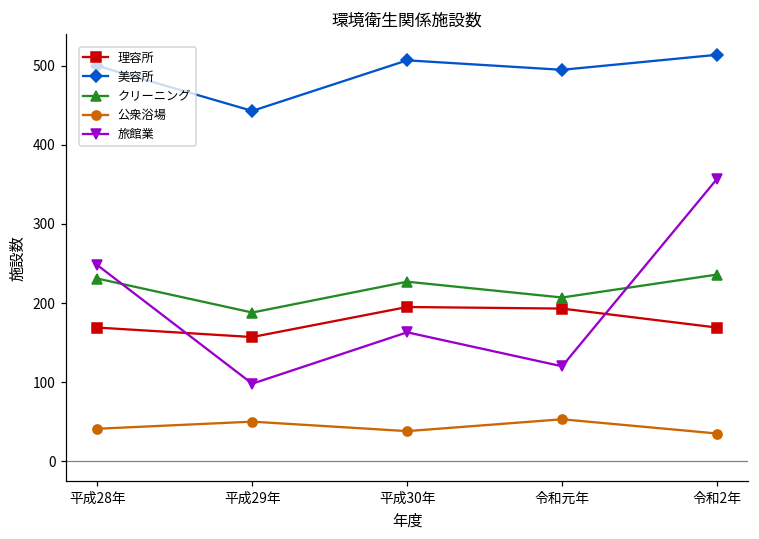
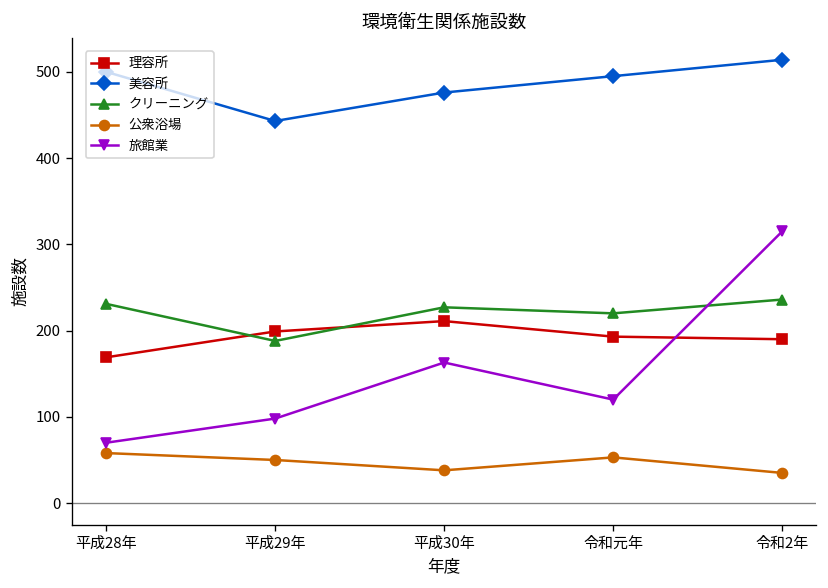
  {
    "理容所": {
      "平成28年": 170,
-     "平成29年": 160,
-     "平成30年": 200,
+     "平成29年": 200,
+     "平成30年": 210,
      "令和元年": 190,
-     "令和2年": 170
+     "令和2年": 190
    },
    "美容所": {
      "平成29年": 440,
-     "平成30年": 510,
+     "平成30年": 480,
      "令和元年": 500,
      "令和2年": 510
    },
    "クリーニング": {
      "平成28年": 230,
      "平成29年": 190,
      "平成30年": 230,
-     "令和元年": 210,
+     "令和元年": 220,
      "令和2年": 240
    },
    "公衆浴場": {
-     "平成28年": 40,
+     "平成28年": 60,
      "平成29年": 50,
      "平成30年": 40,
      "令和元年": 50,
      "令和2年": 40
    },
    "旅館業": {
-     "平成28年": 250,
+     "平成28年": 70,
      "平成29年": 100,
      "平成30年": 160,
      "令和元年": 120,
-     "令和2年": 360
+     "令和2年": 320
    }
  }
